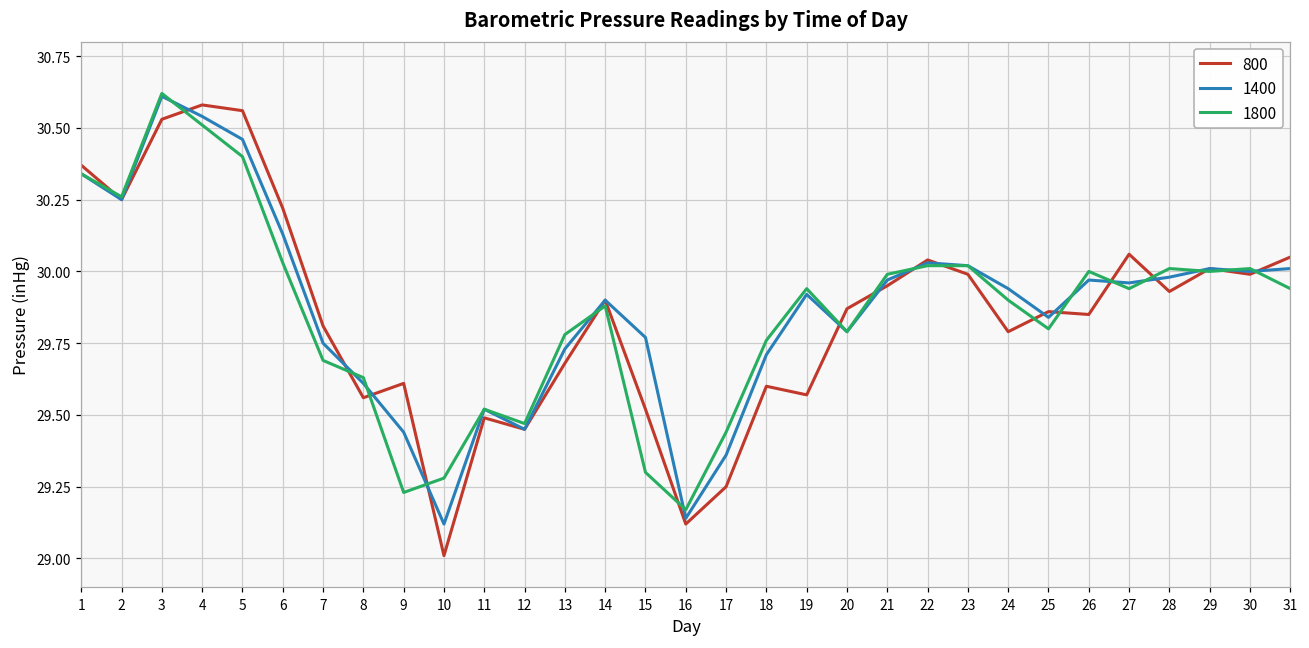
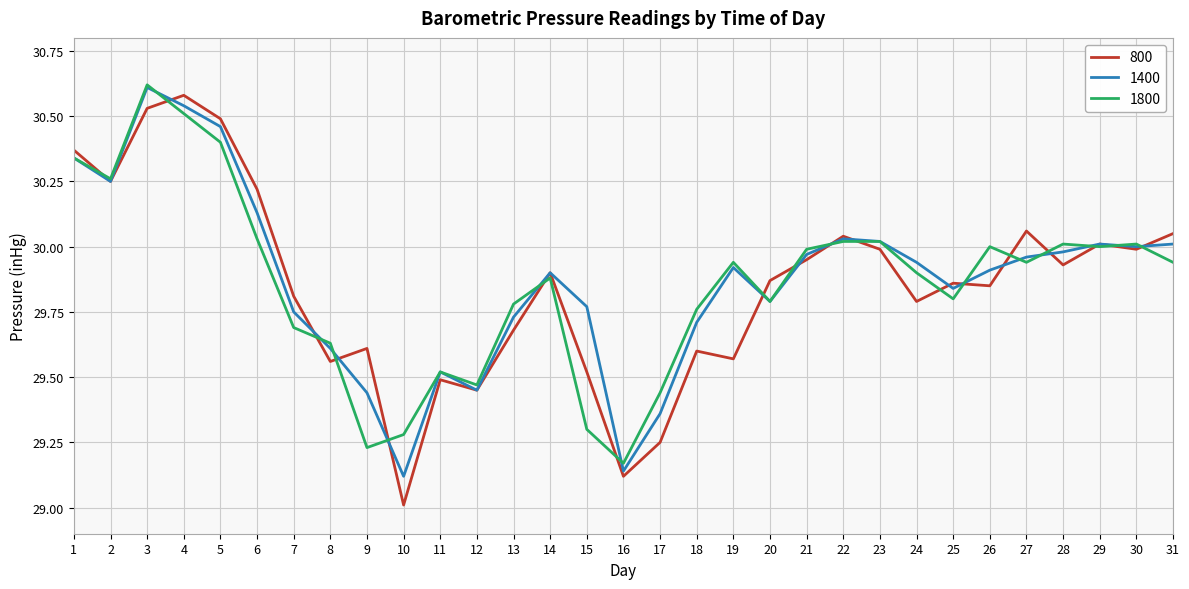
  {
    "800": {
      "1": 30.37,
      "3": 30.53,
      "4": 30.58,
-     "5": 30.56,
+     "5": 30.49,
      "6": 30.22,
      "7": 29.81,
      "8": 29.56,
      "9": 29.61,
      "10": 29.01,
      "11": 29.49,
      "13": 29.68,
      "15": 29.52,
      "16": 29.12,
      "17": 29.25,
      "18": 29.60,
      "19": 29.57,
      "20": 29.87,
      "21": 29.95,
      "22": 30.04,
      "23": 29.99,
      "24": 29.79,
      "25": 29.86,
      "26": 29.85,
      "27": 30.06,
      "28": 29.93,
      "30": 29.99,
      "31": 30.05
    },
    "1400": {
      "3": 30.61,
      "4": 30.54,
      "5": 30.46,
      "6": 30.13,
      "7": 29.75,
      "8": 29.61,
      "9": 29.44,
      "10": 29.12,
      "13": 29.73,
      "15": 29.77,
      "16": 29.14,
      "17": 29.36,
      "18": 29.71,
      "19": 29.92,
      "21": 29.97,
      "22": 30.03,
      "24": 29.94,
      "25": 29.84,
-     "26": 29.97,
+     "26": 29.91,
      "27": 29.96,
      "28": 29.98,
      "30": 30.00,
      "31": 30.01
    },
    "1800": {
      "2": 30.26,
      "3": 30.62,
      "4": 30.51,
      "5": 30.40,
      "6": 30.03,
      "7": 29.69,
      "8": 29.63,
      "9": 29.23,
      "10": 29.28,
      "12": 29.47,
      "13": 29.78,
      "14": 29.88,
      "15": 29.30,
      "16": 29.17,
      "17": 29.44,
      "18": 29.76,
      "19": 29.94,
      "21": 29.99,
      "22": 30.02,
      "24": 29.90,
      "25": 29.80,
      "26": 30.00,
      "27": 29.94,
      "28": 30.01,
      "29": 30.00,
      "30": 30.01,
      "31": 29.94
    }
  }
